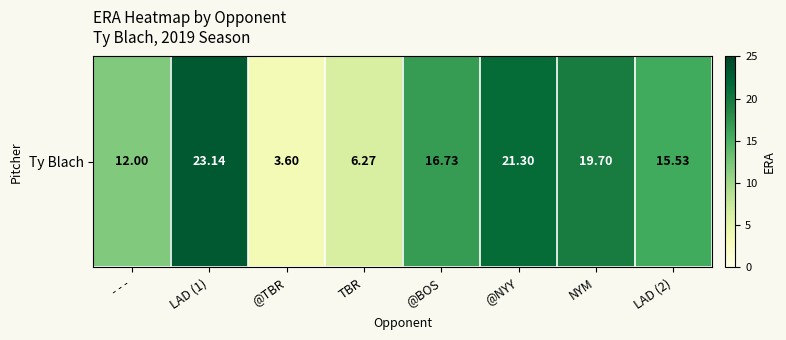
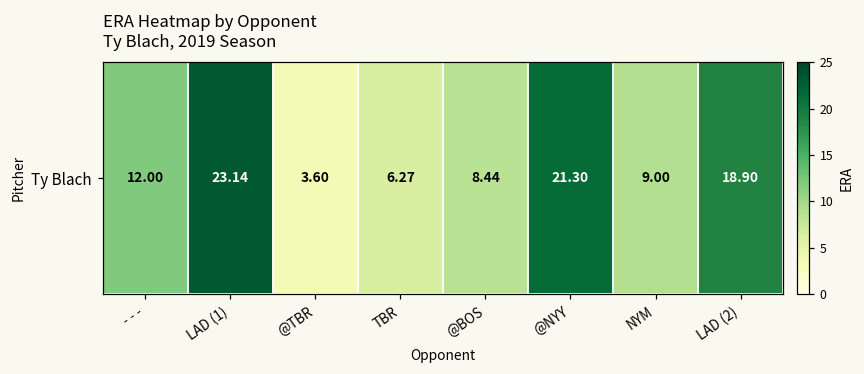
  {
    "Ty Blach": {
      "- - -": 12.00,
      "LAD (1)": 23.14,
      "@TBR": 3.60,
      "TBR": 6.27,
-     "@BOS": 16.73,
+     "@BOS": 8.44,
      "@NYY": 21.30,
-     "NYM": 19.70,
-     "LAD (2)": 15.53
+     "NYM": 9.00,
+     "LAD (2)": 18.90
    }
  }
